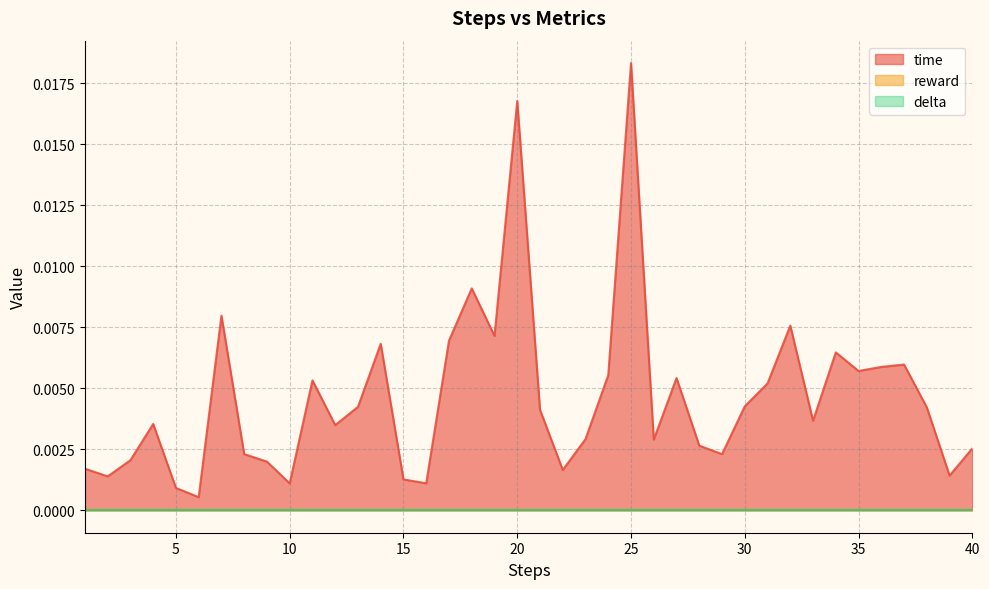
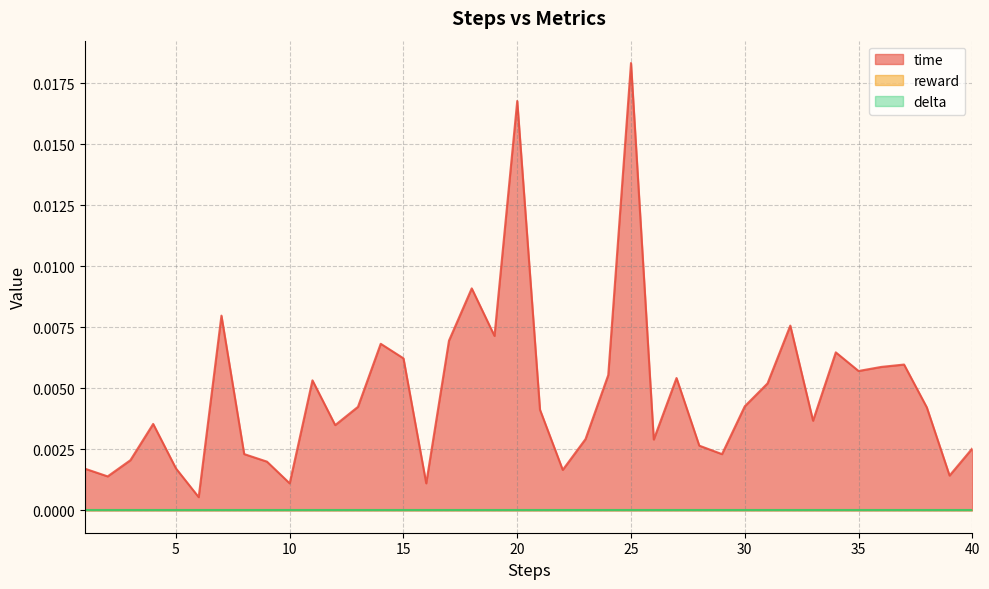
  {
    "time": {
-     "5": 0.0009,
+     "5": 0.0017,
      "10": 0.0011,
-     "15": 0.0013,
+     "15": 0.0062,
      "20": 0.0168,
      "25": 0.0183,
      "30": 0.0043,
      "35": 0.0057,
      "40": 0.0025
    },
    "delta": {
      "5": 0.0000,
      "10": 0.0000,
      "15": 0.0000,
      "20": 0.0000,
      "25": 0.0000,
      "30": 0.0000,
      "35": 0.0000,
      "40": 0.0000
    }
  }
